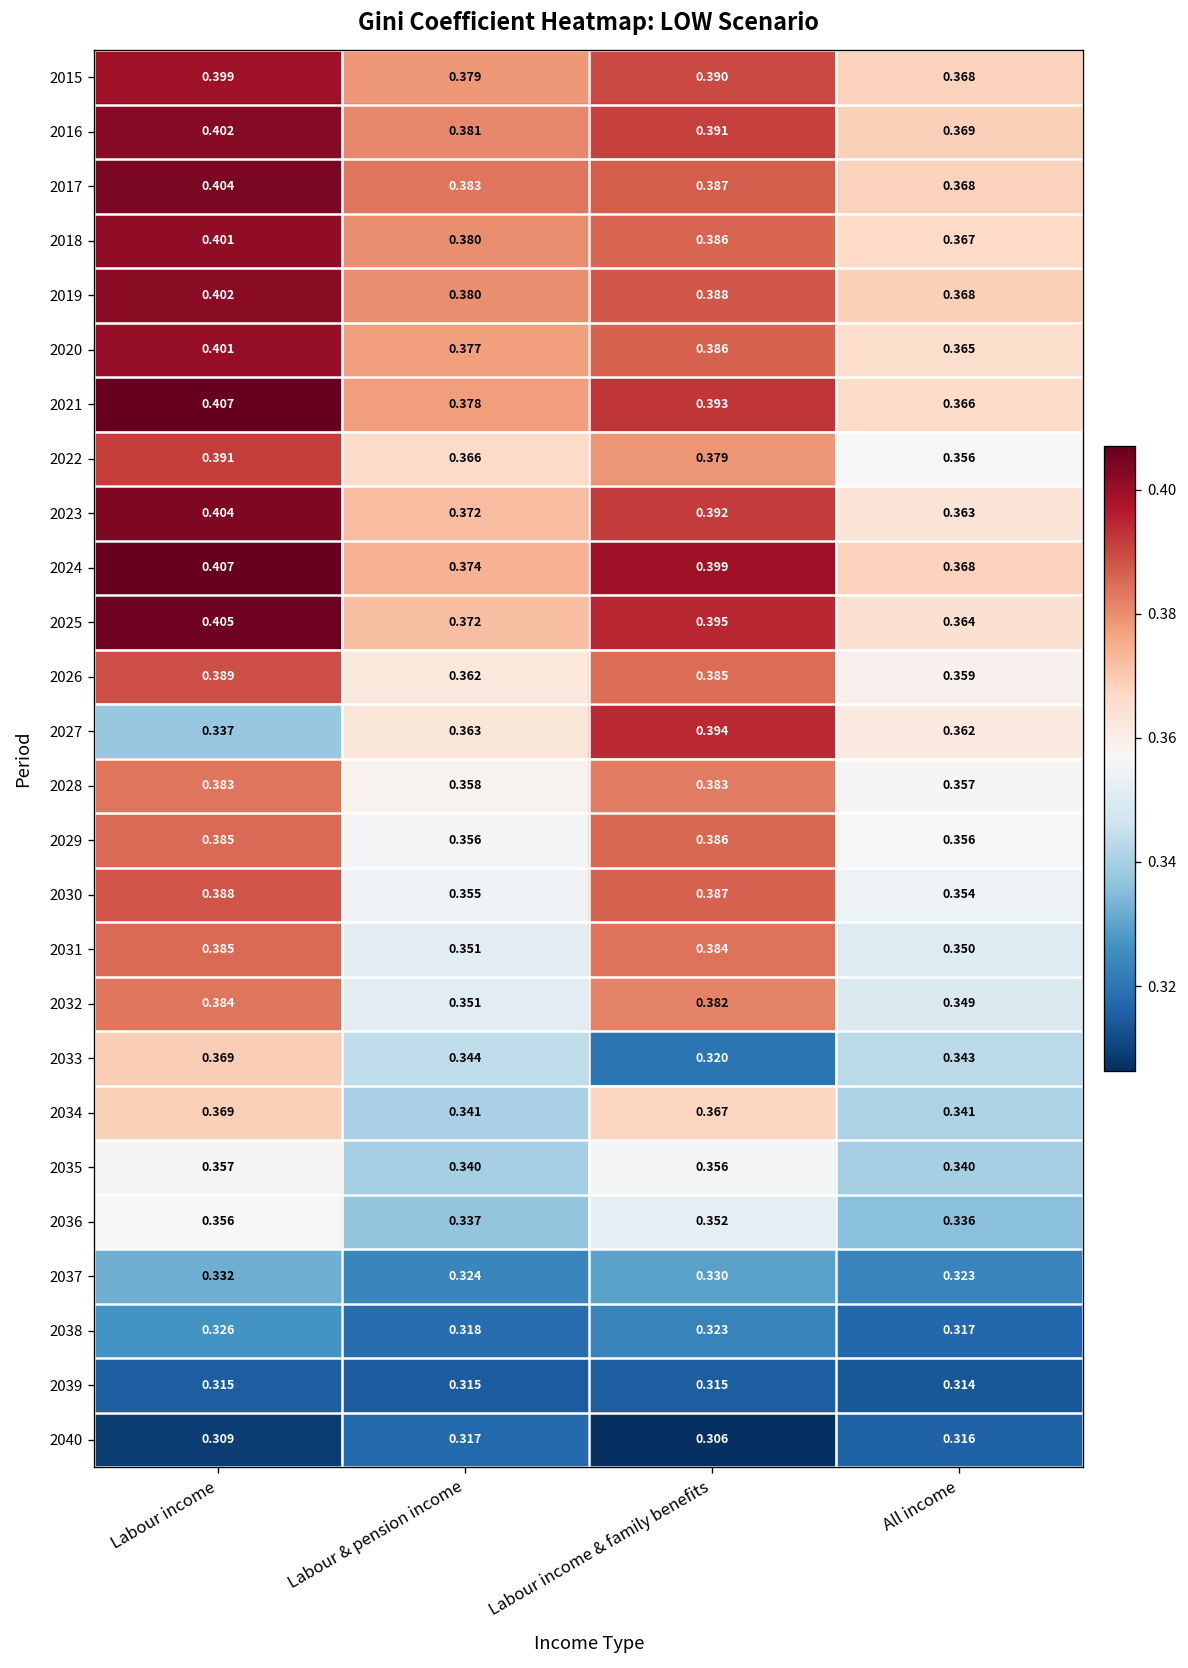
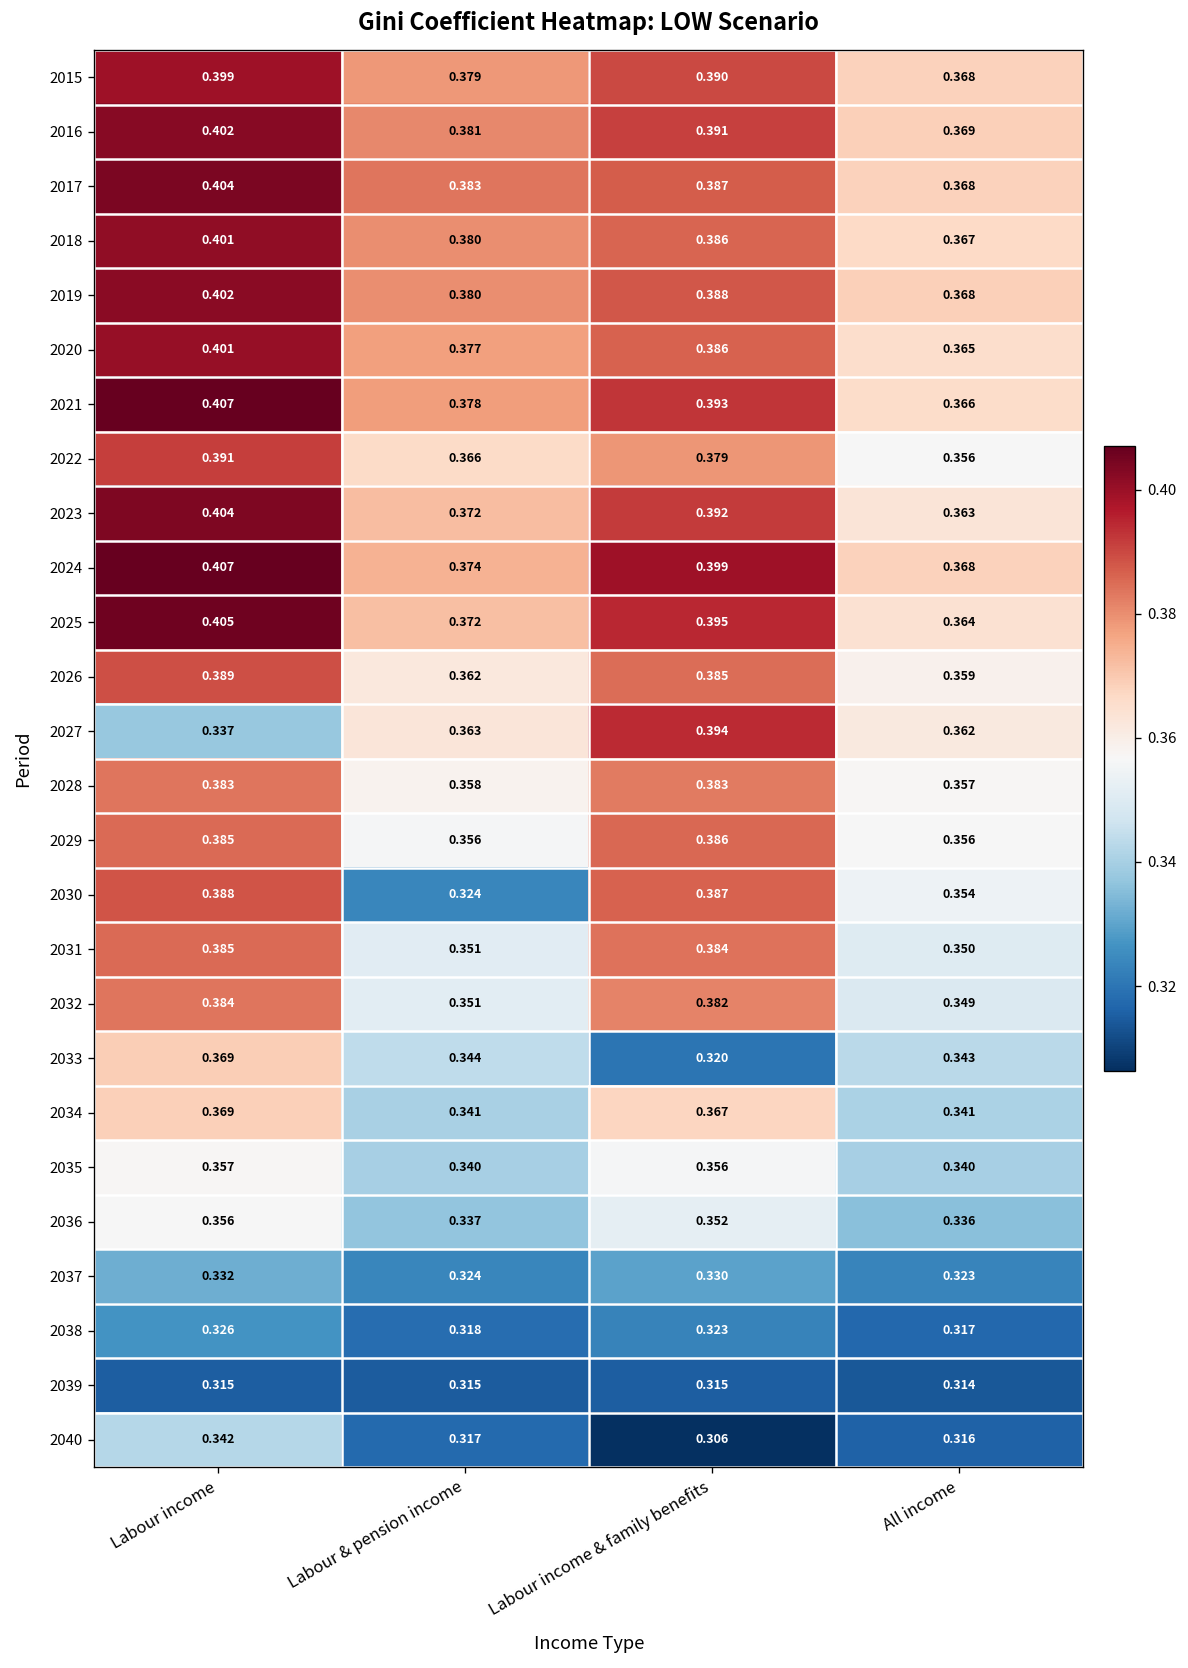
  {
    "2015": {
      "Labour income": 0.399,
      "Labour & pension income": 0.379,
      "Labour income & family benefits": 0.390,
      "All income": 0.368
    },
    "2016": {
      "Labour income": 0.402,
      "Labour & pension income": 0.381,
      "Labour income & family benefits": 0.391,
      "All income": 0.369
    },
    "2017": {
      "Labour income": 0.404,
      "Labour & pension income": 0.383,
      "Labour income & family benefits": 0.387,
      "All income": 0.368
    },
    "2018": {
      "Labour income": 0.401,
      "Labour & pension income": 0.380,
      "Labour income & family benefits": 0.386,
      "All income": 0.367
    },
    "2019": {
      "Labour income": 0.402,
      "Labour & pension income": 0.380,
      "Labour income & family benefits": 0.388,
      "All income": 0.368
    },
    "2020": {
      "Labour income": 0.401,
      "Labour & pension income": 0.377,
      "Labour income & family benefits": 0.386,
      "All income": 0.365
    },
    "2021": {
      "Labour income": 0.407,
      "Labour & pension income": 0.378,
      "Labour income & family benefits": 0.393,
      "All income": 0.366
    },
    "2022": {
      "Labour income": 0.391,
      "Labour & pension income": 0.366,
      "Labour income & family benefits": 0.379,
      "All income": 0.356
    },
    "2023": {
      "Labour income": 0.404,
      "Labour & pension income": 0.372,
      "Labour income & family benefits": 0.392,
      "All income": 0.363
    },
    "2024": {
      "Labour income": 0.407,
      "Labour & pension income": 0.374,
      "Labour income & family benefits": 0.399,
      "All income": 0.368
    },
    "2025": {
      "Labour income": 0.405,
      "Labour & pension income": 0.372,
      "Labour income & family benefits": 0.395,
      "All income": 0.364
    },
    "2026": {
      "Labour income": 0.389,
      "Labour & pension income": 0.362,
      "Labour income & family benefits": 0.385,
      "All income": 0.359
    },
    "2027": {
      "Labour income": 0.337,
      "Labour & pension income": 0.363,
      "Labour income & family benefits": 0.394,
      "All income": 0.362
    },
    "2028": {
      "Labour income": 0.383,
      "Labour & pension income": 0.358,
      "Labour income & family benefits": 0.383,
      "All income": 0.357
    },
    "2029": {
      "Labour income": 0.385,
      "Labour & pension income": 0.356,
      "Labour income & family benefits": 0.386,
      "All income": 0.356
    },
    "2030": {
      "Labour income": 0.388,
-     "Labour & pension income": 0.355,
+     "Labour & pension income": 0.324,
      "Labour income & family benefits": 0.387,
      "All income": 0.354
    },
    "2031": {
      "Labour income": 0.385,
      "Labour & pension income": 0.351,
      "Labour income & family benefits": 0.384,
      "All income": 0.350
    },
    "2032": {
      "Labour income": 0.384,
      "Labour & pension income": 0.351,
      "Labour income & family benefits": 0.382,
      "All income": 0.349
    },
    "2033": {
      "Labour income": 0.369,
      "Labour & pension income": 0.344,
      "Labour income & family benefits": 0.320,
      "All income": 0.343
    },
    "2034": {
      "Labour income": 0.369,
      "Labour & pension income": 0.341,
      "Labour income & family benefits": 0.367,
      "All income": 0.341
    },
    "2035": {
      "Labour income": 0.357,
      "Labour & pension income": 0.340,
      "Labour income & family benefits": 0.356,
      "All income": 0.340
    },
    "2036": {
      "Labour income": 0.356,
      "Labour & pension income": 0.337,
      "Labour income & family benefits": 0.352,
      "All income": 0.336
    },
    "2037": {
      "Labour income": 0.332,
      "Labour & pension income": 0.324,
      "Labour income & family benefits": 0.330,
      "All income": 0.323
    },
    "2038": {
      "Labour income": 0.326,
      "Labour & pension income": 0.318,
      "Labour income & family benefits": 0.323,
      "All income": 0.317
    },
    "2039": {
      "Labour income": 0.315,
      "Labour & pension income": 0.315,
      "Labour income & family benefits": 0.315,
      "All income": 0.314
    },
    "2040": {
-     "Labour income": 0.309,
+     "Labour income": 0.342,
      "Labour & pension income": 0.317,
      "Labour income & family benefits": 0.306,
      "All income": 0.316
    }
  }
